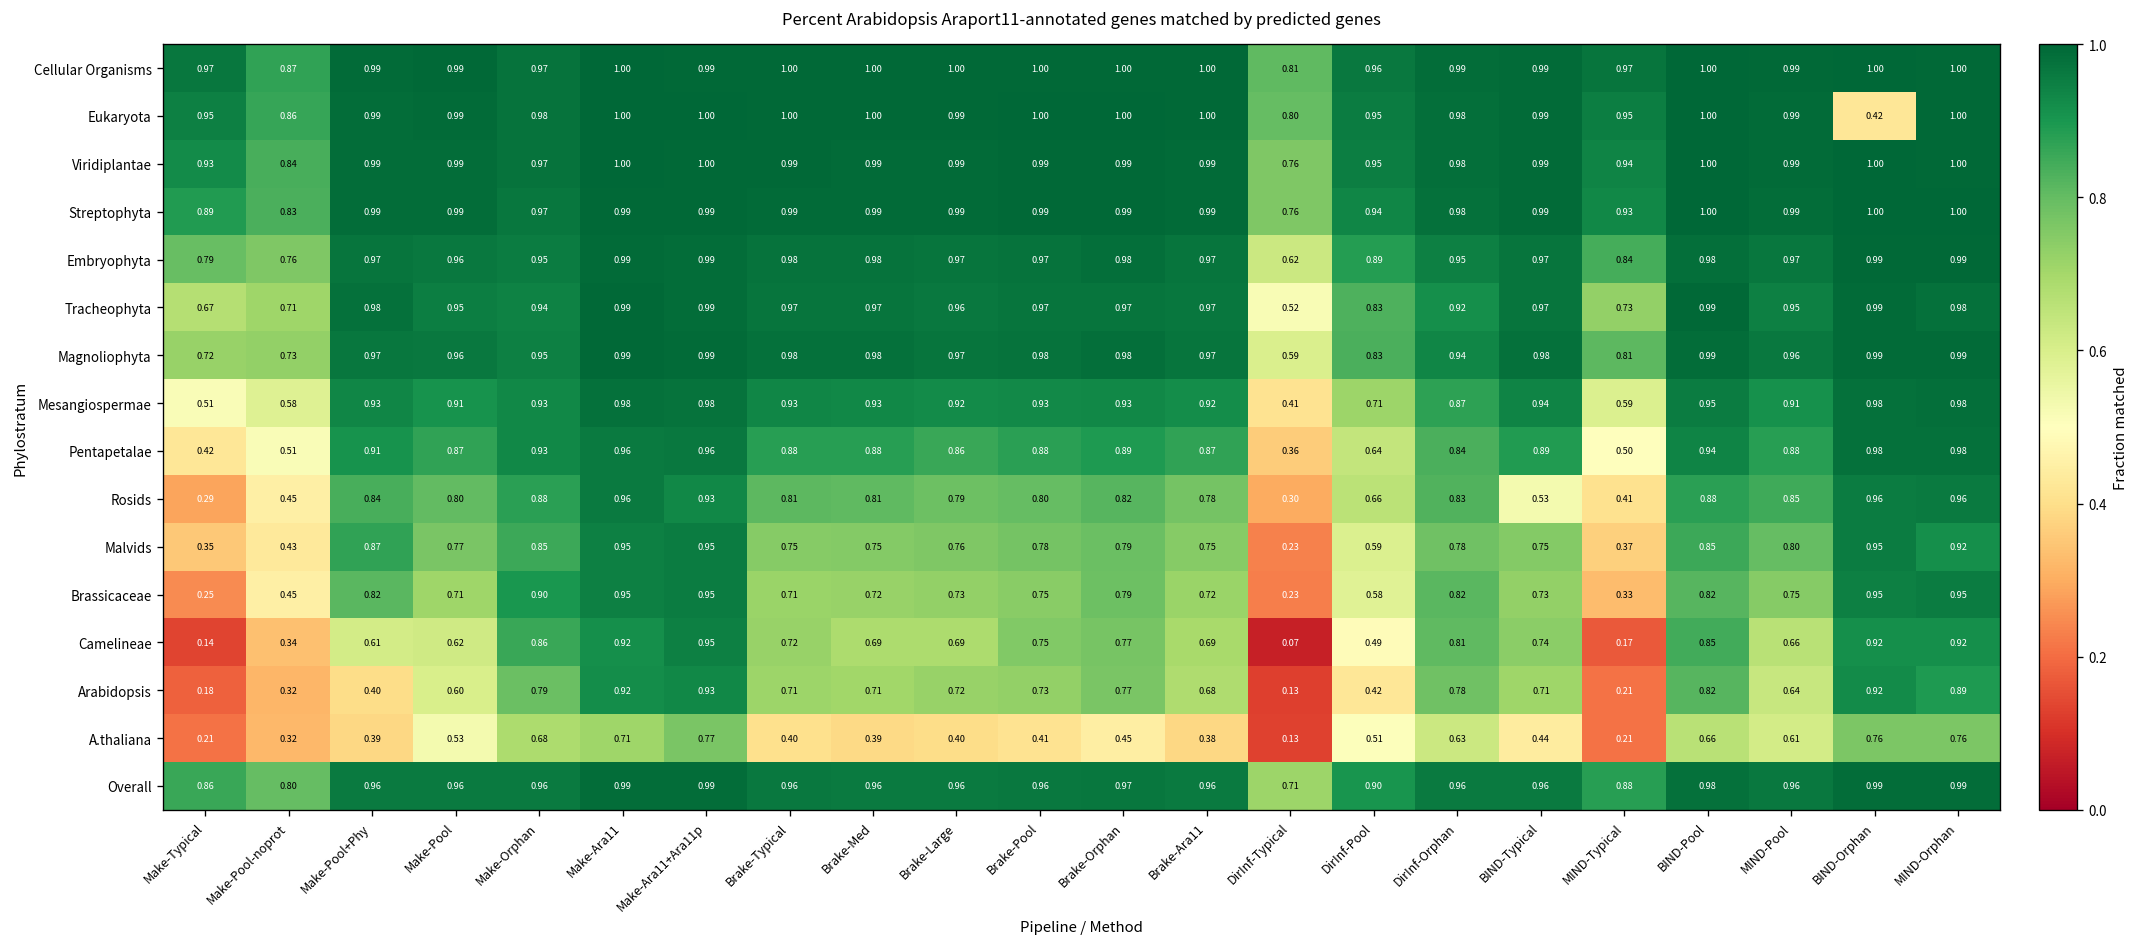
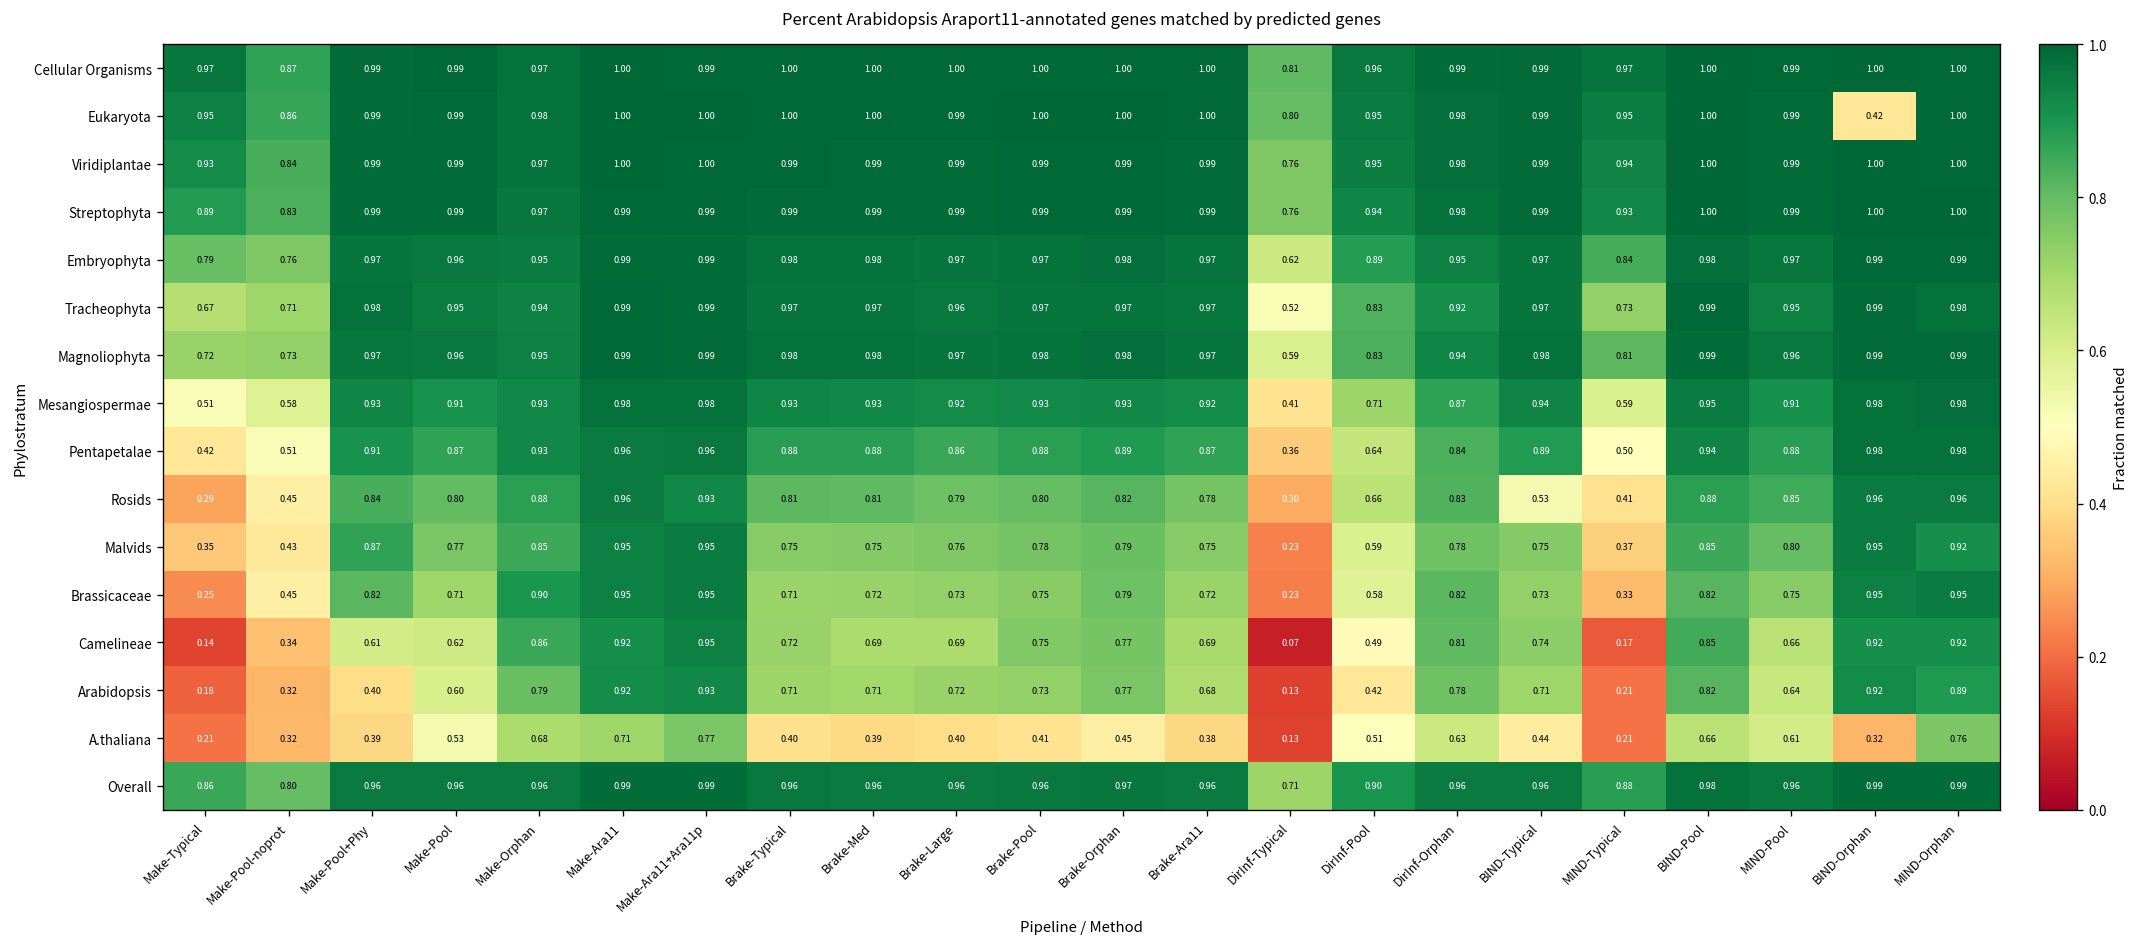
  {
    "A.thaliana": {
      "Make-Typical": 0.21,
      "Make-Pool-noprot": 0.32,
      "Make-Pool+Phy": 0.39,
      "Make-Pool": 0.53,
      "Make-Orphan": 0.68,
      "Make-Ara11": 0.71,
      "Make-Ara11+Ara11p": 0.77,
      "Brake-Typical": 0.40,
      "Brake-Med": 0.39,
      "Brake-Large": 0.40,
      "Brake-Pool": 0.41,
      "Brake-Orphan": 0.45,
      "Brake-Ara11": 0.38,
      "DirInf-Typical": 0.13,
      "DirInf-Pool": 0.51,
      "DirInf-Orphan": 0.63,
      "BIND-Typical": 0.44,
      "MIND-Typical": 0.21,
      "BIND-Pool": 0.66,
      "MIND-Pool": 0.61,
-     "BIND-Orphan": 0.76,
+     "BIND-Orphan": 0.32,
      "MIND-Orphan": 0.76
    }
  }
